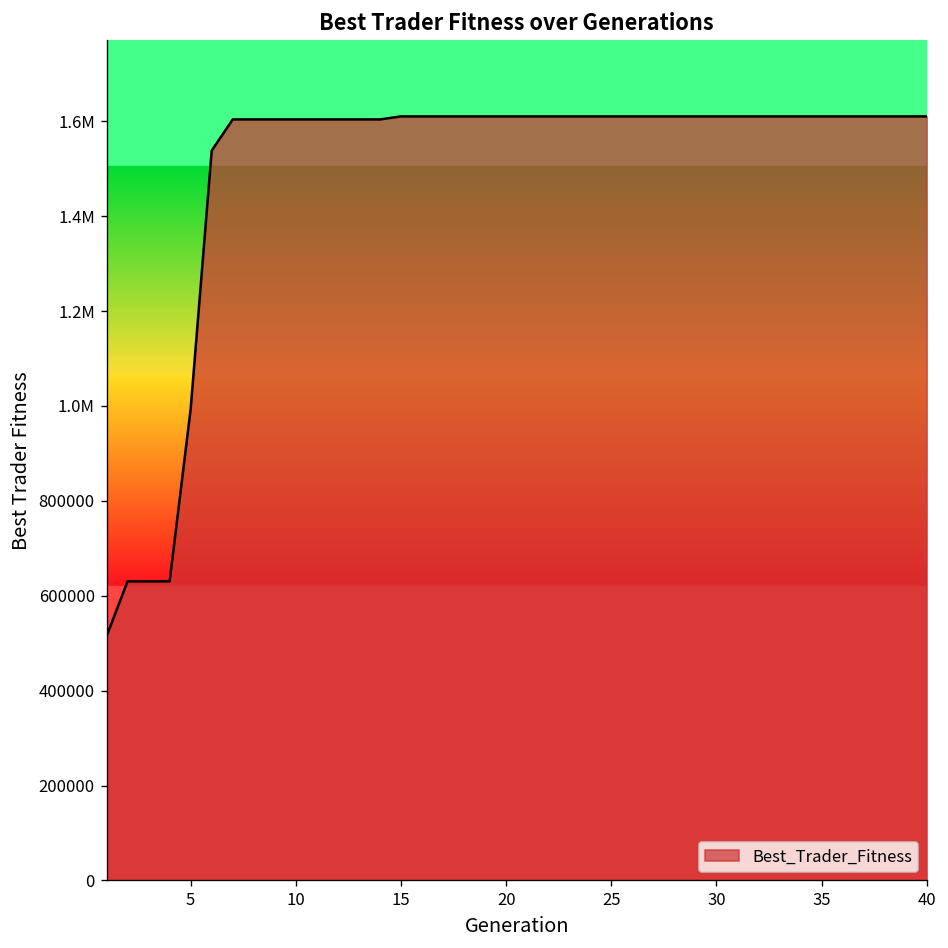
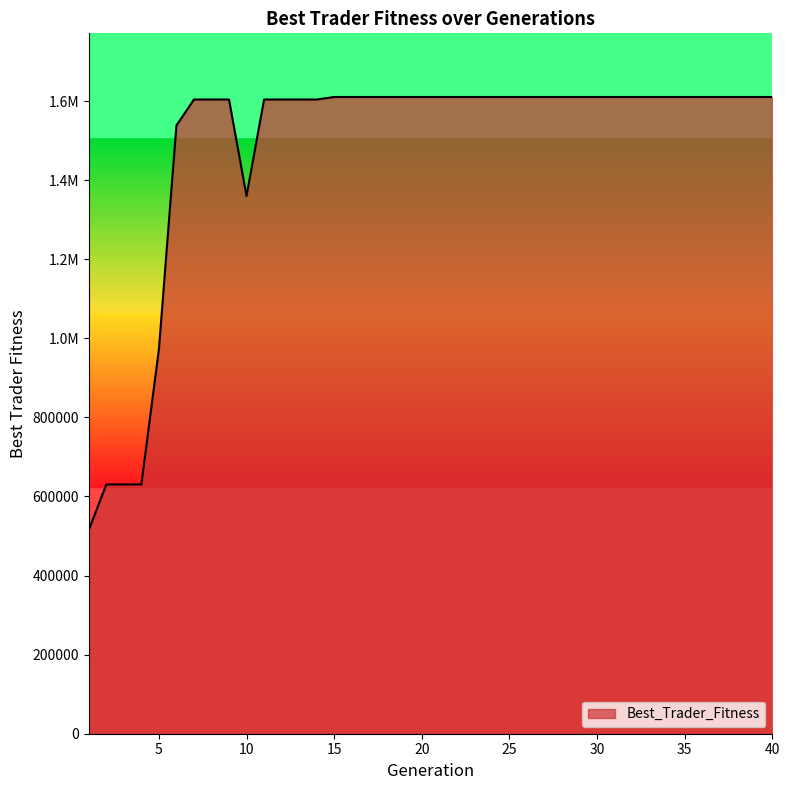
  {
-   "5": 990000,
-   "10": 1600000,
+   "5": 970000,
+   "10": 1360000,
    "15": 1610000,
    "20": 1610000,
    "25": 1610000,
    "30": 1610000,
    "35": 1610000,
    "40": 1610000
  }
